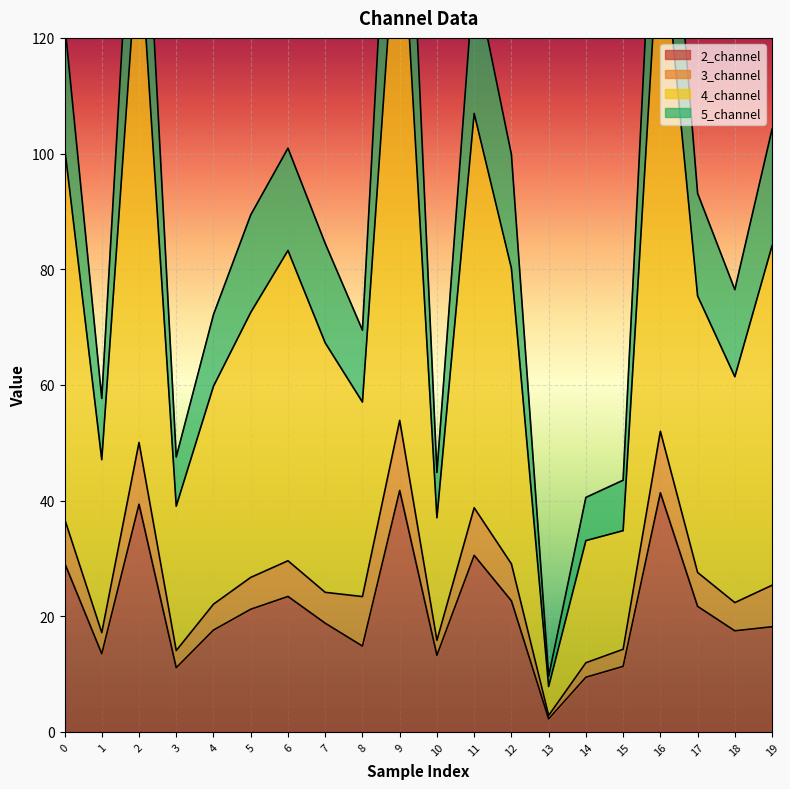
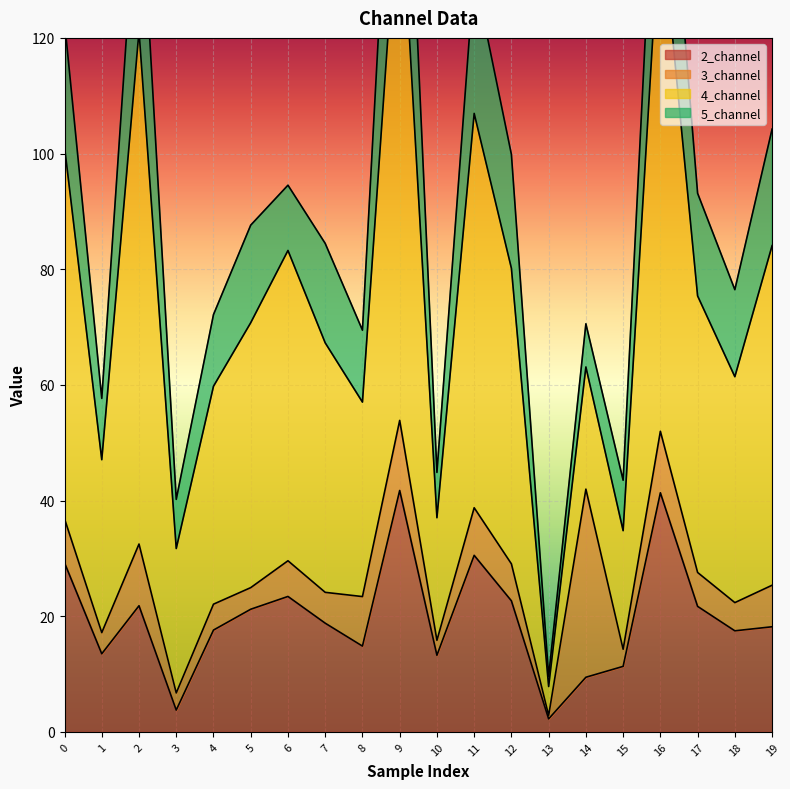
  {
    "2_channel": {
      "0": 29,
      "1": 14,
-     "2": 39,
-     "3": 11,
+     "2": 22,
+     "3": 4,
      "4": 18,
      "5": 21,
      "6": 23,
      "7": 19,
      "8": 15,
      "9": 42,
      "10": 13,
      "11": 31,
      "12": 23,
      "13": 2,
      "14": 9,
      "15": 11,
      "16": 41,
      "17": 22,
      "18": 17,
      "19": 18
    },
    "3_channel": {
      "0": 8,
      "1": 4,
      "2": 11,
      "3": 3,
      "4": 4,
-     "5": 6,
+     "5": 4,
      "6": 6,
      "7": 5,
      "8": 9,
      "9": 12,
      "10": 3,
      "11": 8,
      "12": 6,
      "13": 1,
-     "14": 3,
+     "14": 33,
      "15": 3,
      "16": 11,
      "17": 6,
      "18": 5,
      "19": 7
    },
    "4_channel": {
      "0": 64,
      "1": 30,
      "3": 25,
      "4": 38,
      "5": 46,
      "6": 54,
      "7": 43,
      "8": 34,
      "10": 21,
      "11": 68,
      "12": 51,
      "13": 5,
      "14": 21,
      "15": 21,
      "17": 48,
      "18": 39,
      "19": 59
    },
    "5_channel": {
      "1": 11,
      "3": 8,
      "4": 12,
      "5": 17,
-     "6": 18,
+     "6": 11,
      "7": 17,
      "8": 12,
      "10": 8,
      "12": 20,
      "13": 2,
      "14": 7,
      "15": 9,
      "17": 18,
      "18": 15,
      "19": 20
    }
  }
